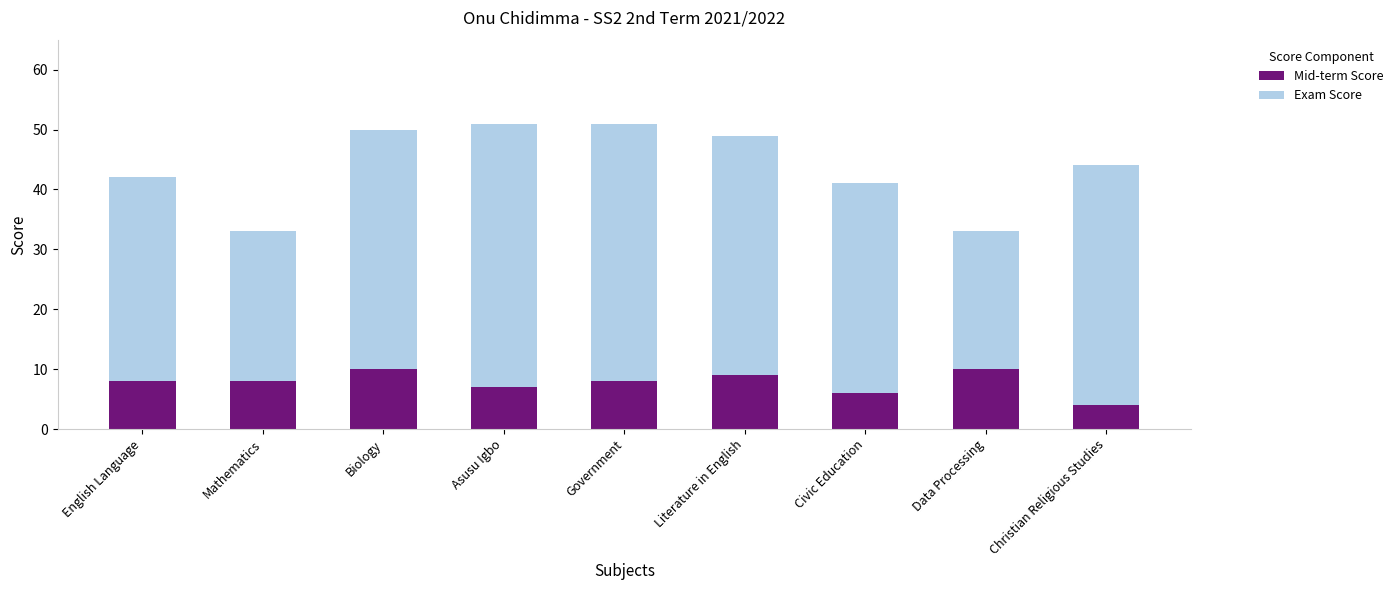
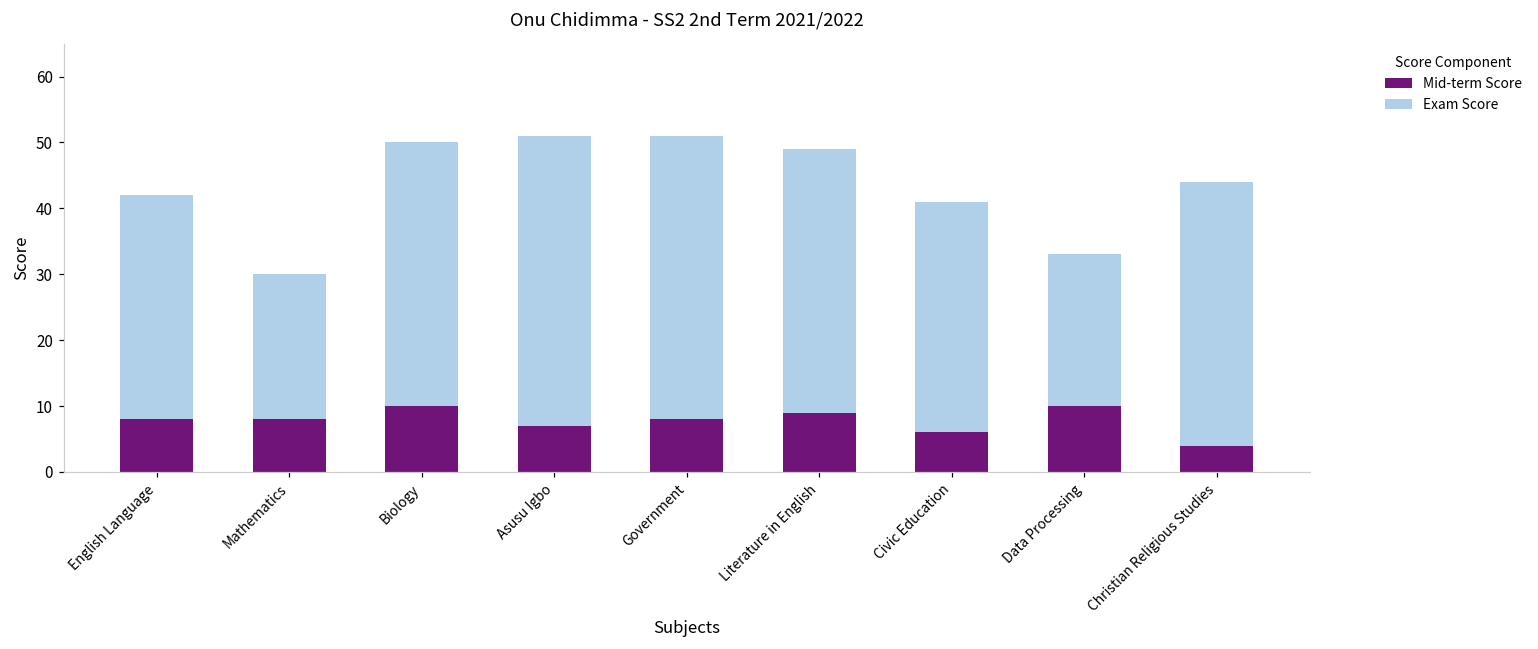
  {
    "Mid-term Score": {
      "English Language": 8,
      "Mathematics": 8,
      "Biology": 10,
      "Asusu Igbo": 7,
      "Government": 8,
      "Literature in English": 9,
      "Civic Education": 6,
      "Data Processing": 10,
      "Christian Religious Studies": 4
    },
    "Exam Score": {
      "English Language": 34,
-     "Mathematics": 25,
+     "Mathematics": 22,
      "Biology": 40,
      "Asusu Igbo": 44,
      "Government": 43,
      "Literature in English": 40,
      "Civic Education": 35,
      "Data Processing": 23,
      "Christian Religious Studies": 40
    }
  }
